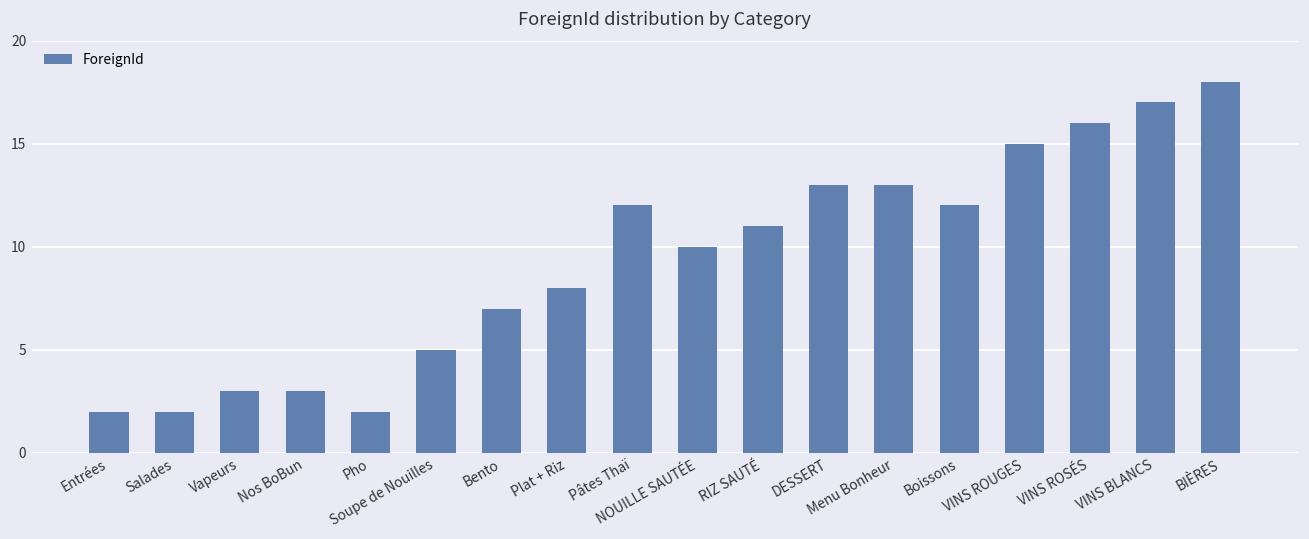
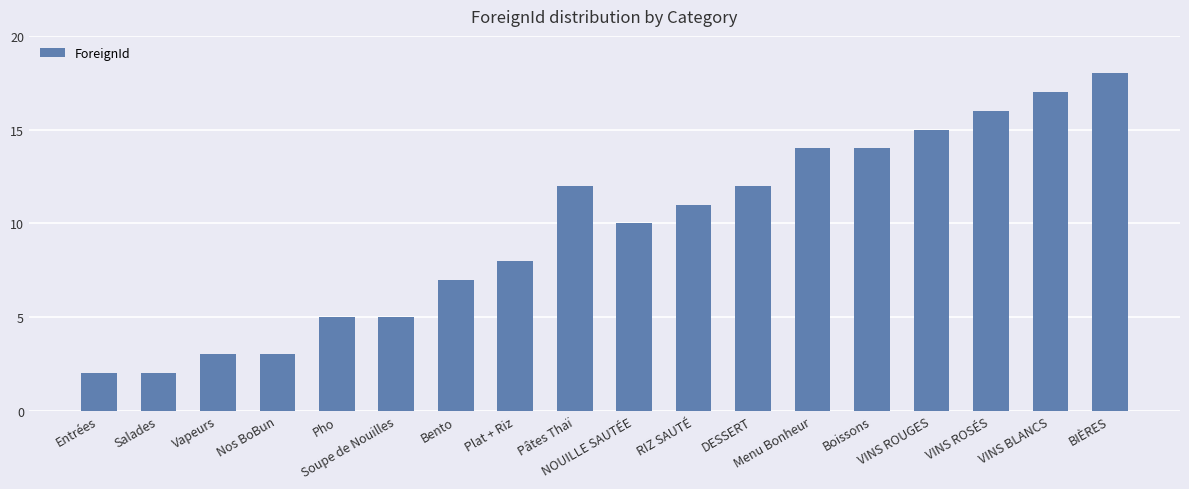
  {
    "Entrées": 2,
    "Salades": 2,
    "Vapeurs": 3,
    "Nos BoBun": 3,
-   "Pho": 2,
+   "Pho": 5,
    "Soupe de Nouilles": 5,
    "Bento": 7,
    "Plat + Riz": 8,
    "Pâtes Thaï": 12,
    "NOUILLE SAUTÉE": 10,
    "RIZ SAUTÉ": 11,
-   "DESSERT": 13,
-   "Menu Bonheur": 13,
-   "Boissons": 12,
+   "DESSERT": 12,
+   "Menu Bonheur": 14,
+   "Boissons": 14,
    "VINS ROUGES": 15,
    "VINS ROSÉS": 16,
    "VINS BLANCS": 17,
    "BIÈRES": 18
  }
